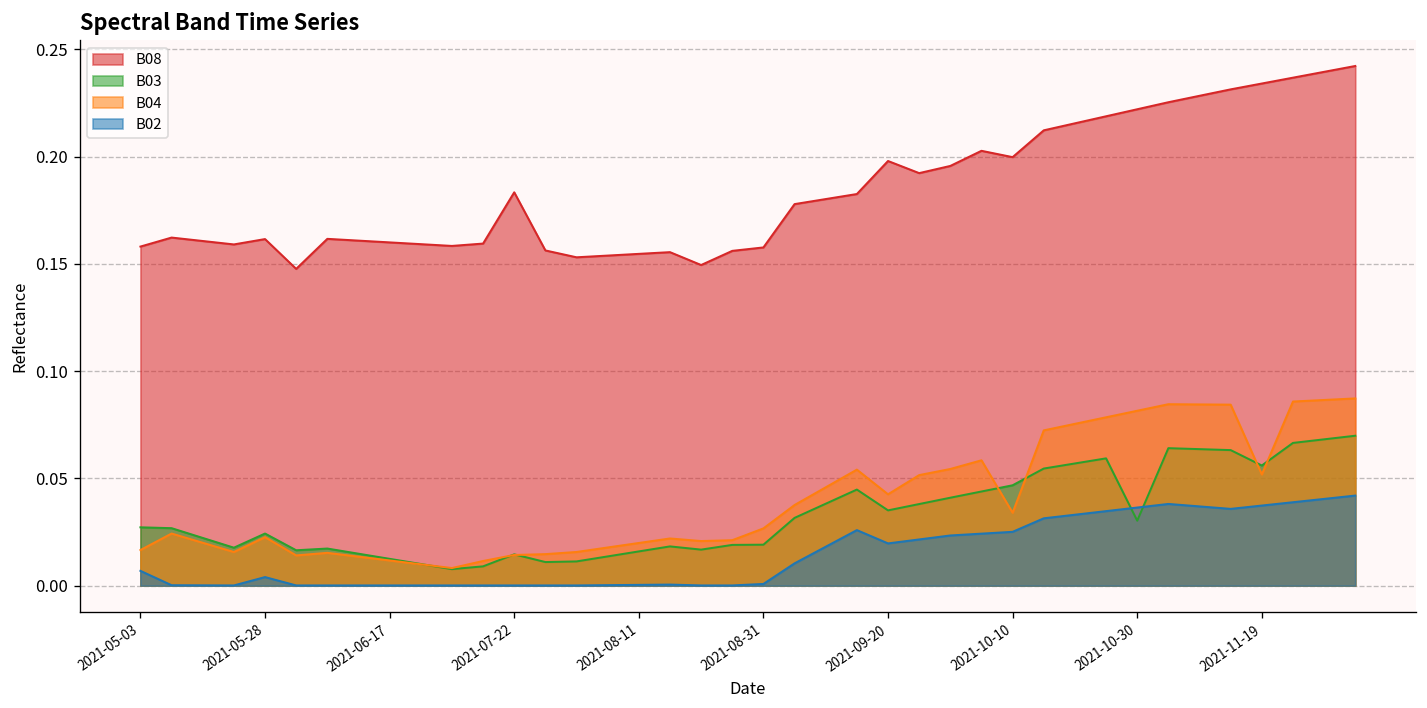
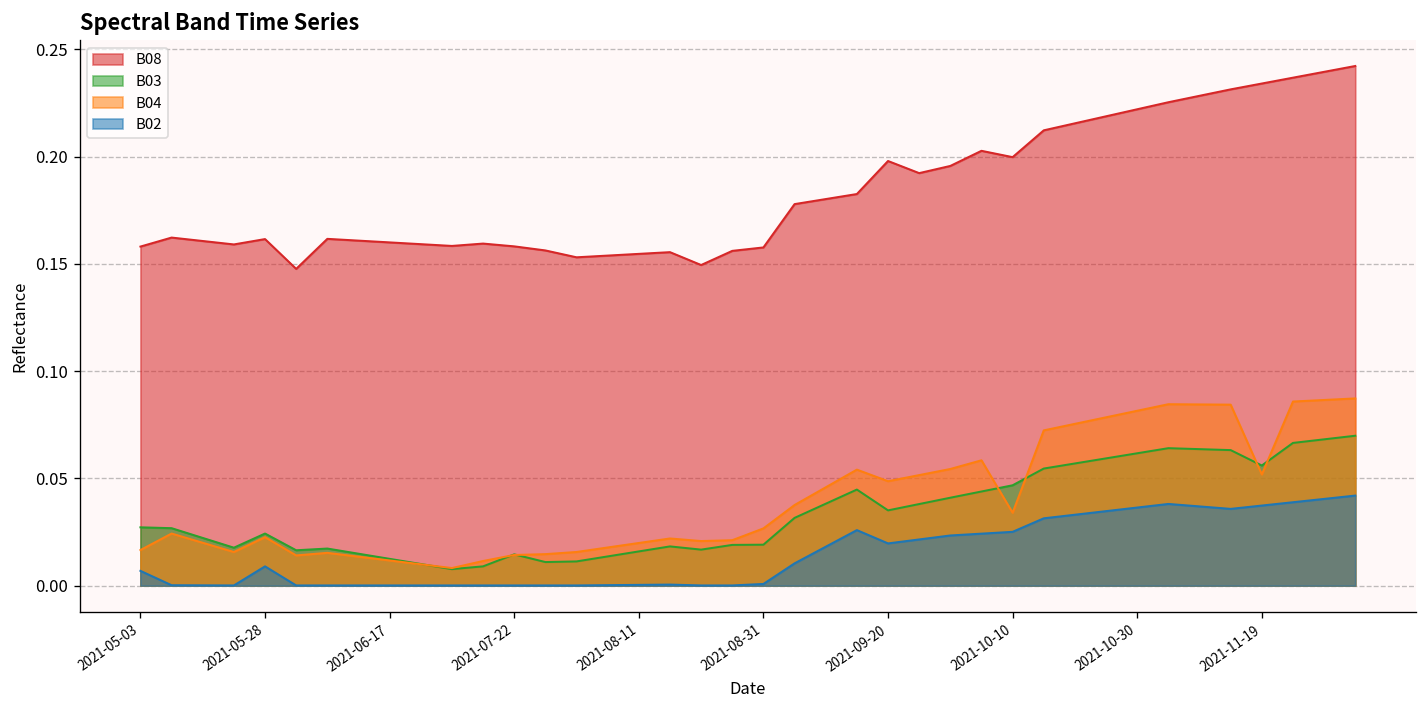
  {
    "B08": {
      "2021-05-03": 0.158,
      "2021-05-28": 0.162,
      "2021-06-17": 0.160,
-     "2021-07-22": 0.183,
+     "2021-07-22": 0.158,
      "2021-08-11": 0.155,
      "2021-08-31": 0.158,
      "2021-09-20": 0.198,
      "2021-10-10": 0.200,
      "2021-10-30": 0.222,
      "2021-11-19": 0.234
    },
    "B03": {
      "2021-05-03": 0.027,
      "2021-05-28": 0.024,
      "2021-08-11": 0.016,
      "2021-08-31": 0.019,
      "2021-09-20": 0.035,
      "2021-10-10": 0.047,
-     "2021-10-30": 0.030,
+     "2021-10-30": 0.062,
      "2021-11-19": 0.056
    },
    "B04": {
      "2021-05-03": 0.017,
      "2021-05-28": 0.023,
      "2021-08-11": 0.020,
      "2021-08-31": 0.027,
-     "2021-09-20": 0.043,
+     "2021-09-20": 0.049,
      "2021-10-10": 0.034,
      "2021-10-30": 0.082,
      "2021-11-19": 0.052
    },
    "B02": {
      "2021-05-03": 0.007,
-     "2021-05-28": 0.004,
+     "2021-05-28": 0.009,
      "2021-06-17": 0.000,
      "2021-07-22": 0.000,
      "2021-08-11": 0.000,
      "2021-08-31": 0.001,
      "2021-09-20": 0.020,
      "2021-10-10": 0.025,
      "2021-10-30": 0.036,
      "2021-11-19": 0.037
    }
  }
